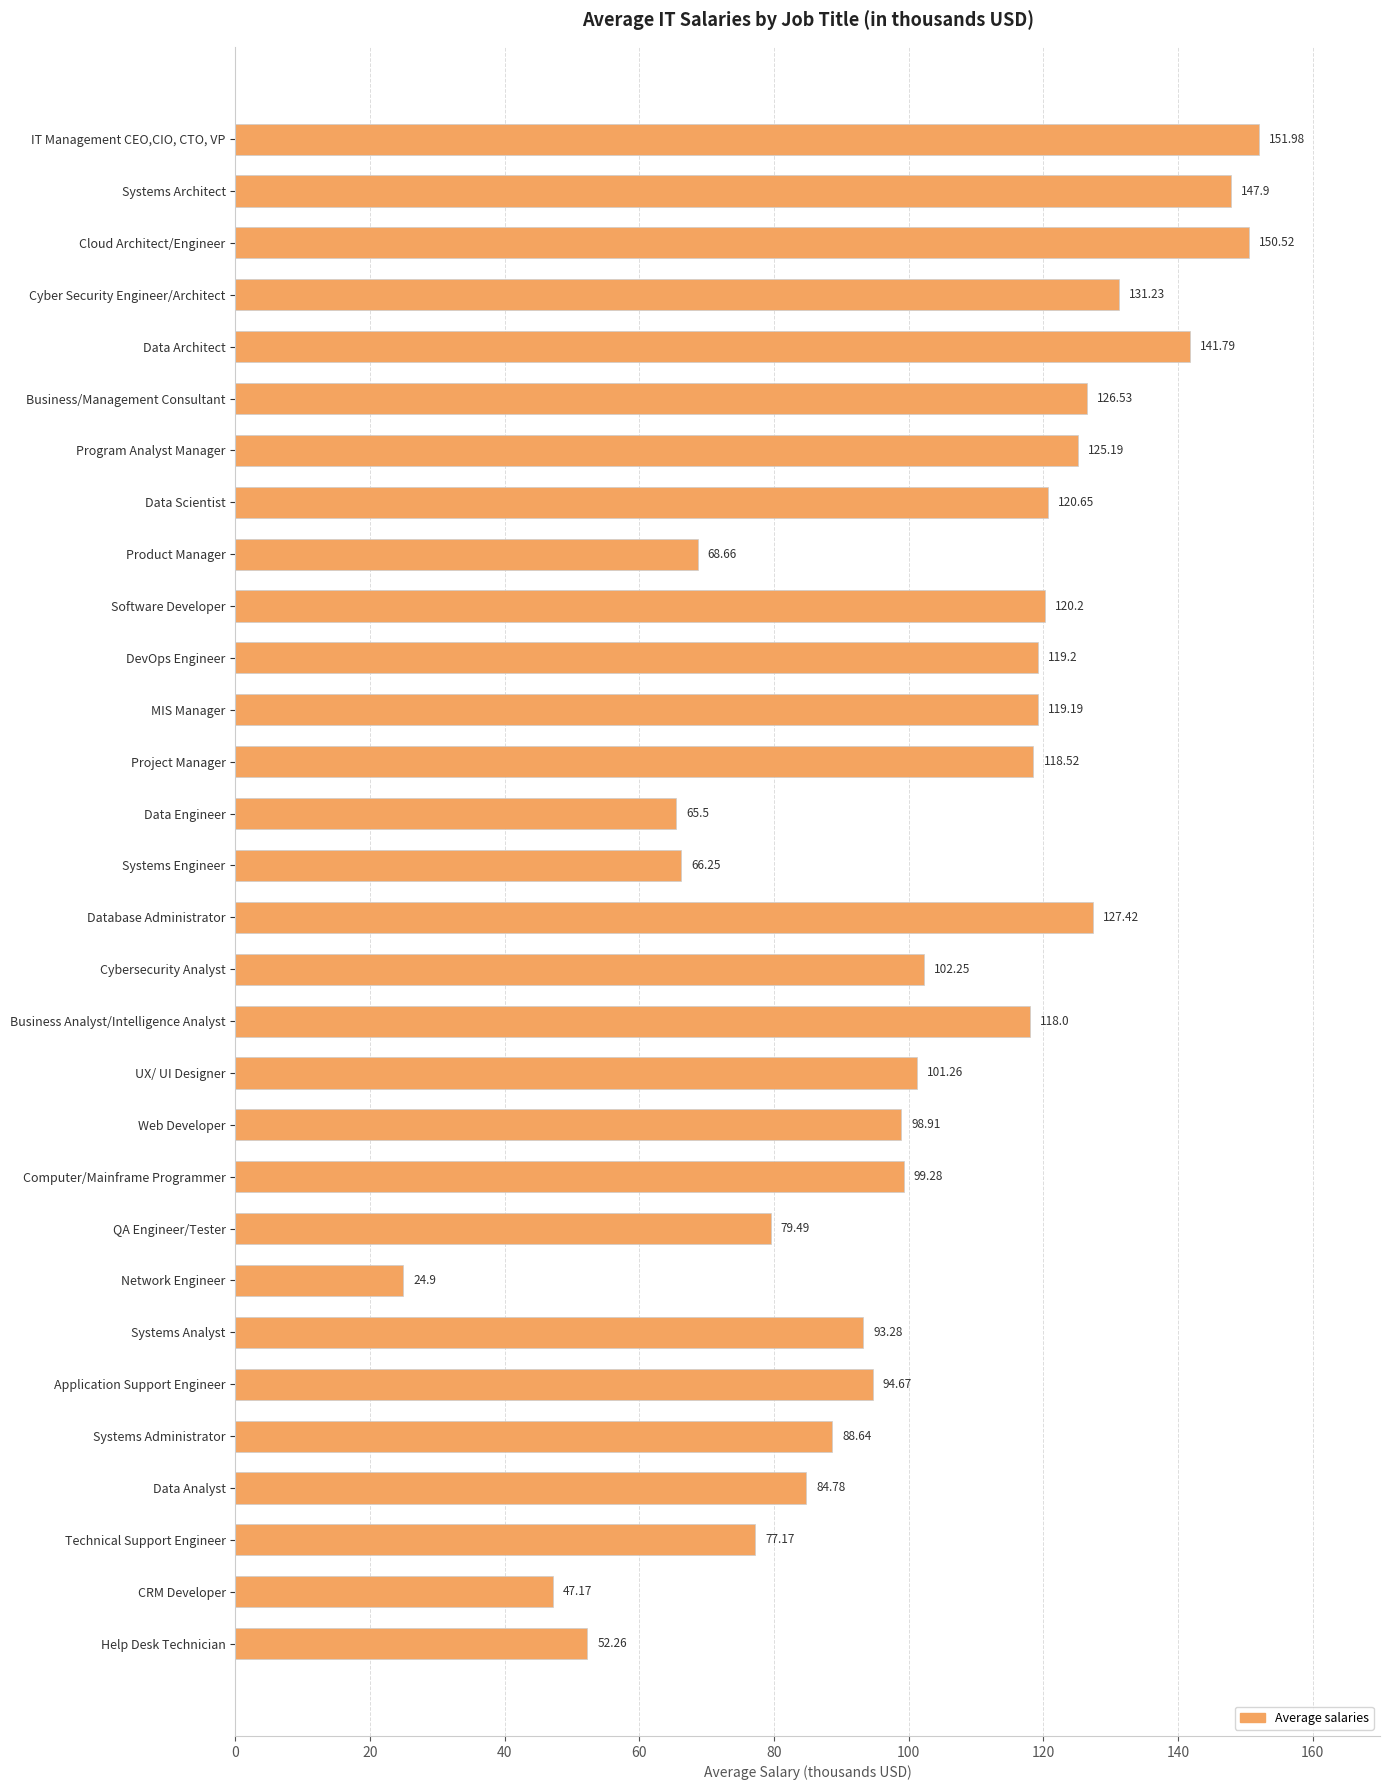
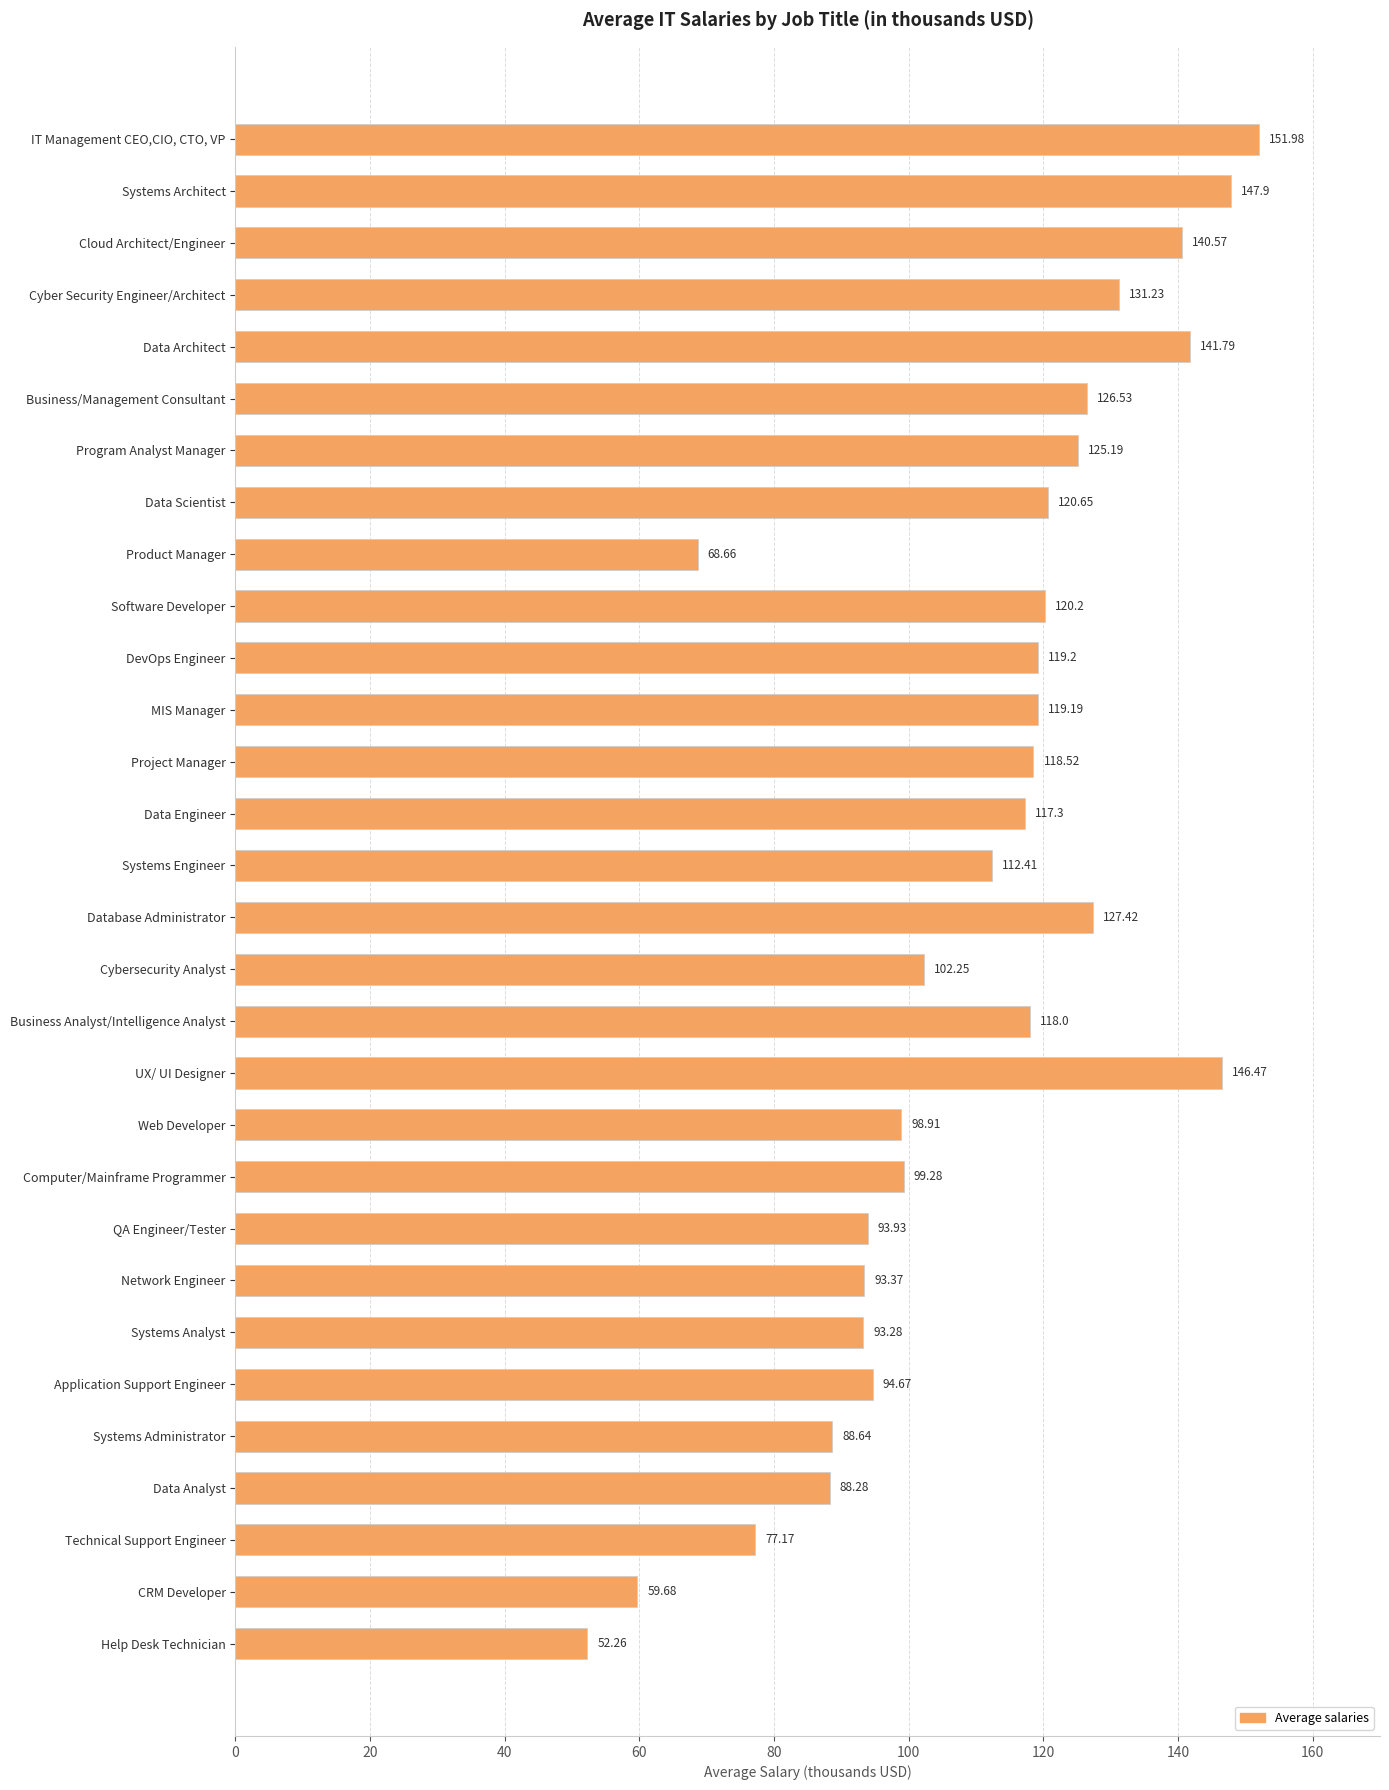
  {
    "IT Management CEO,CIO, CTO, VP": 151.98,
    "Systems Architect": 147.9,
-   "Cloud Architect/Engineer": 150.52,
+   "Cloud Architect/Engineer": 140.57,
    "Cyber Security Engineer/Architect": 131.23,
    "Data Architect": 141.79,
    "Business/Management Consultant": 126.53,
    "Program Analyst Manager": 125.19,
    "Data Scientist": 120.65,
    "Product Manager": 68.66,
    "Software Developer": 120.2,
    "DevOps Engineer": 119.2,
    "MIS Manager": 119.19,
    "Project Manager": 118.52,
-   "Data Engineer": 65.5,
-   "Systems Engineer": 66.25,
+   "Data Engineer": 117.3,
+   "Systems Engineer": 112.41,
    "Database Administrator": 127.42,
    "Cybersecurity Analyst": 102.25,
    "Business Analyst/Intelligence Analyst": 118.0,
-   "UX/ UI Designer": 101.26,
+   "UX/ UI Designer": 146.47,
    "Web Developer": 98.91,
    "Computer/Mainframe Programmer": 99.28,
-   "QA Engineer/Tester": 79.49,
-   "Network Engineer": 24.9,
+   "QA Engineer/Tester": 93.93,
+   "Network Engineer": 93.37,
    "Systems Analyst": 93.28,
    "Application Support Engineer": 94.67,
    "Systems Administrator": 88.64,
-   "Data Analyst": 84.78,
+   "Data Analyst": 88.28,
    "Technical Support Engineer": 77.17,
-   "CRM Developer": 47.17,
+   "CRM Developer": 59.68,
    "Help Desk Technician": 52.26
  }
